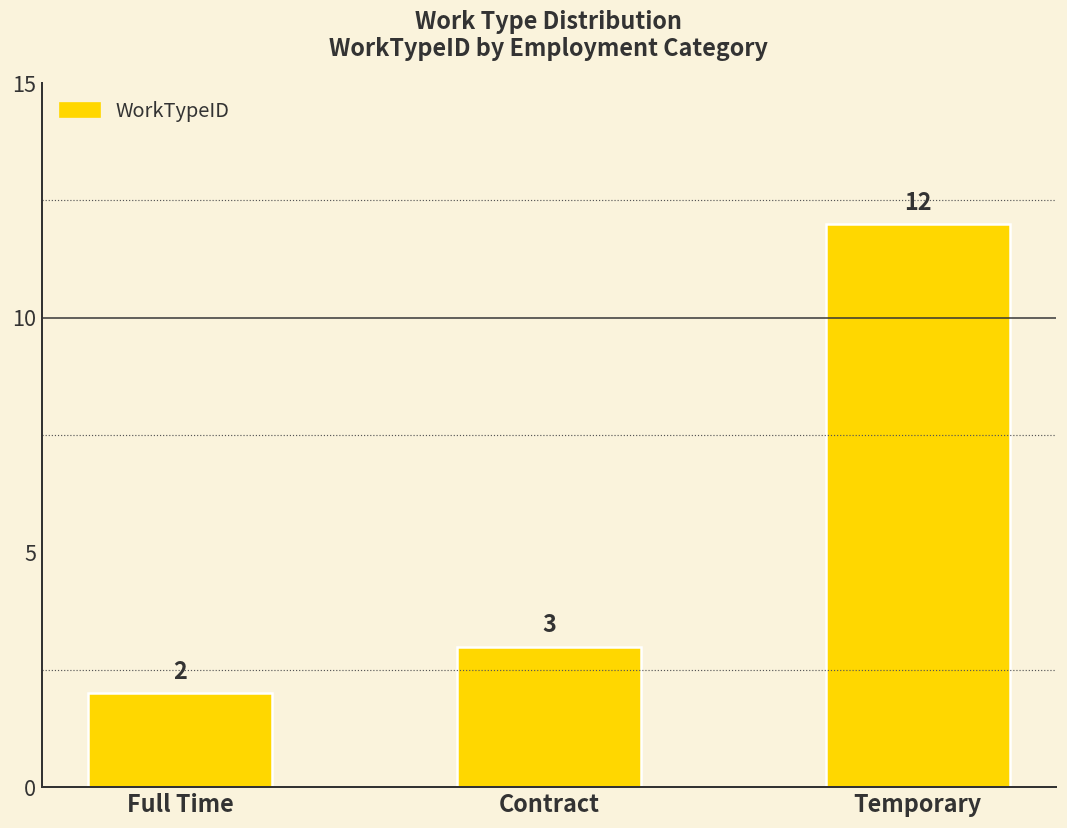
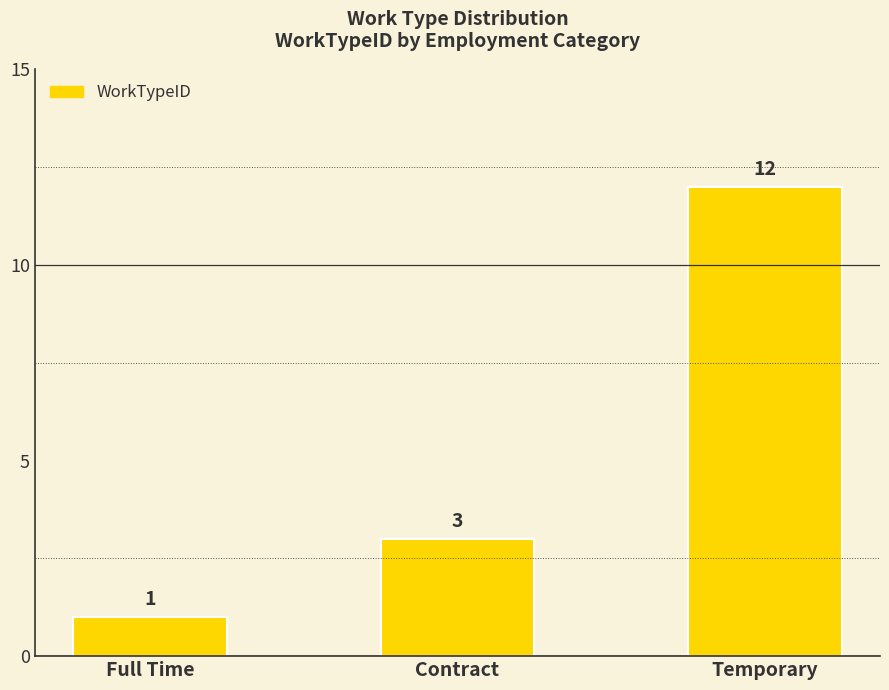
  {
-   "Full Time": 2,
+   "Full Time": 1,
    "Contract": 3,
    "Temporary": 12
  }
